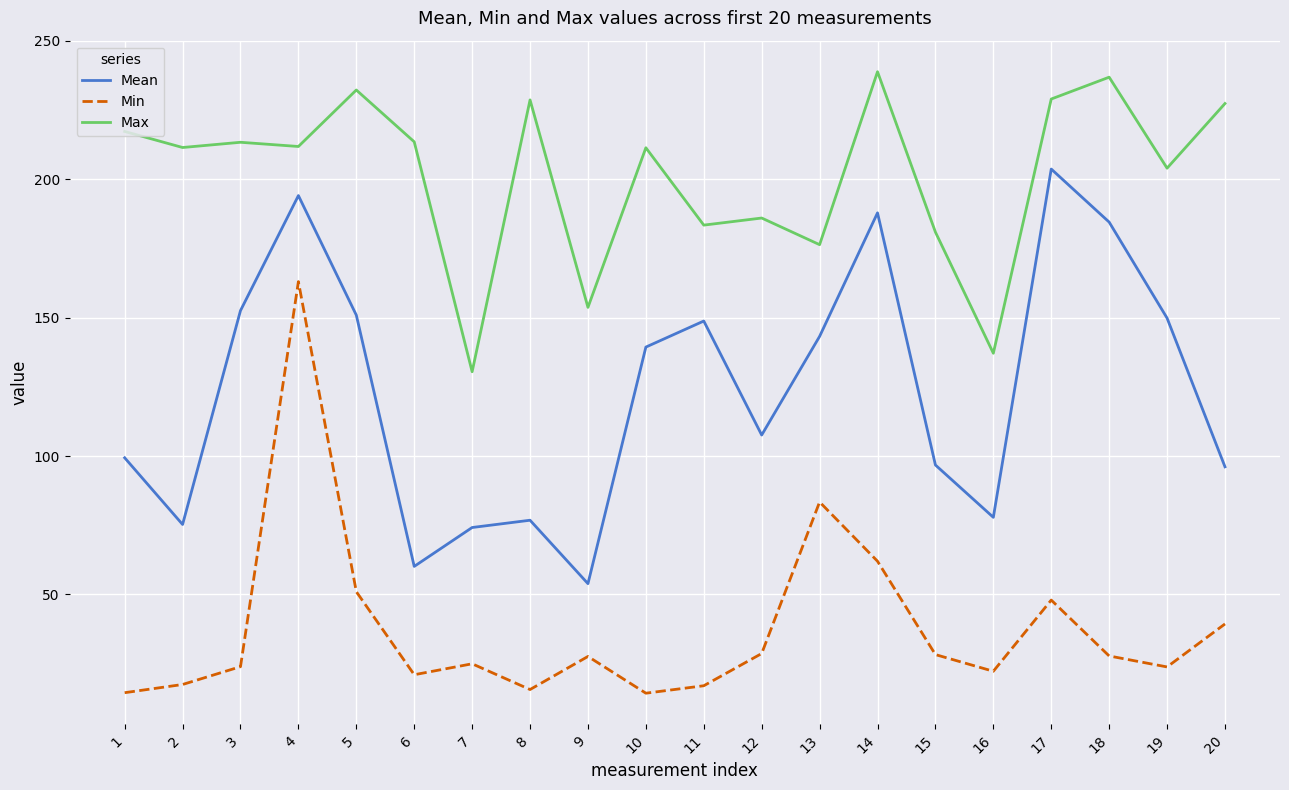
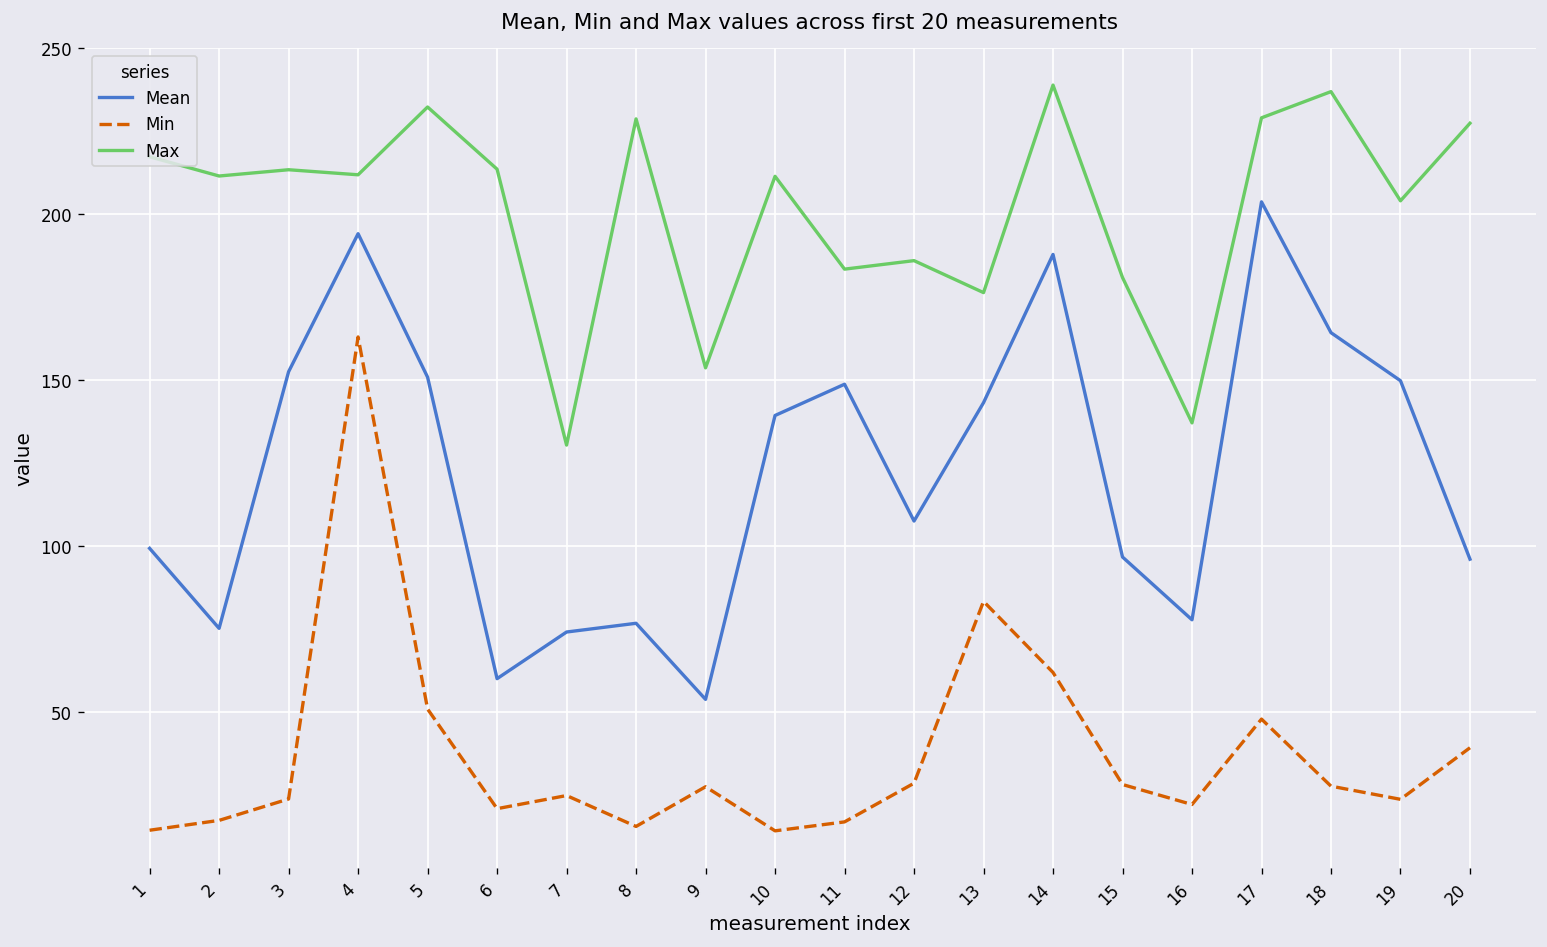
  {
    "Mean": {
      "1": 99,
      "2": 75,
      "3": 153,
      "4": 194,
      "5": 151,
      "6": 60,
      "7": 74,
      "8": 77,
      "9": 54,
      "10": 139,
      "11": 149,
      "12": 108,
      "13": 143,
      "14": 188,
      "15": 97,
      "16": 78,
      "17": 204,
-     "18": 184,
+     "18": 164,
      "19": 150,
      "20": 96
    },
    "Min": {
      "1": 15,
      "2": 17,
      "3": 24,
      "4": 163,
      "5": 51,
      "6": 21,
      "7": 25,
      "8": 16,
      "9": 28,
      "10": 14,
      "11": 17,
      "12": 29,
      "13": 83,
      "14": 62,
      "15": 28,
      "16": 22,
      "17": 48,
      "18": 28,
      "19": 24,
      "20": 39
    },
    "Max": {
      "2": 211,
      "3": 213,
      "4": 212,
      "5": 232,
      "6": 214,
      "7": 130,
      "8": 229,
      "9": 154,
      "10": 211,
      "11": 183,
      "12": 186,
      "13": 176,
      "14": 239,
      "15": 181,
      "16": 137,
      "17": 229,
      "18": 237,
      "19": 204,
      "20": 227
    }
  }
